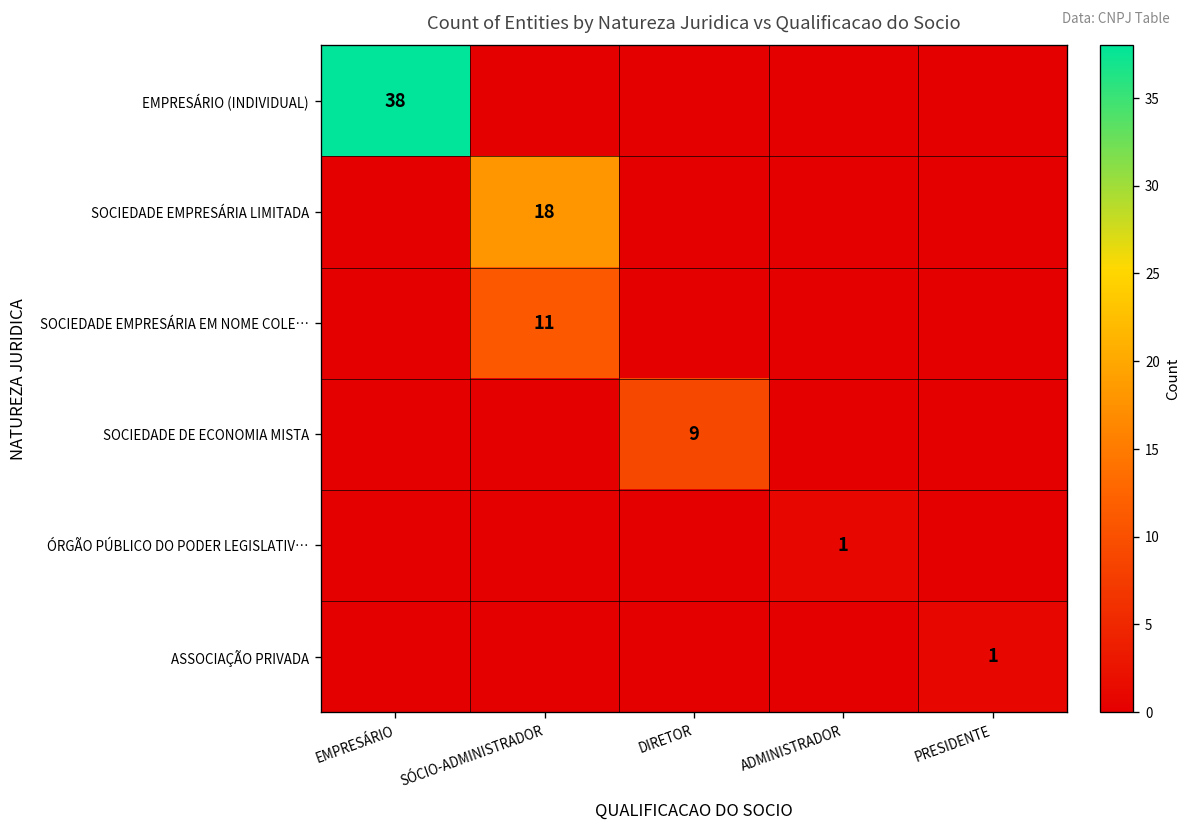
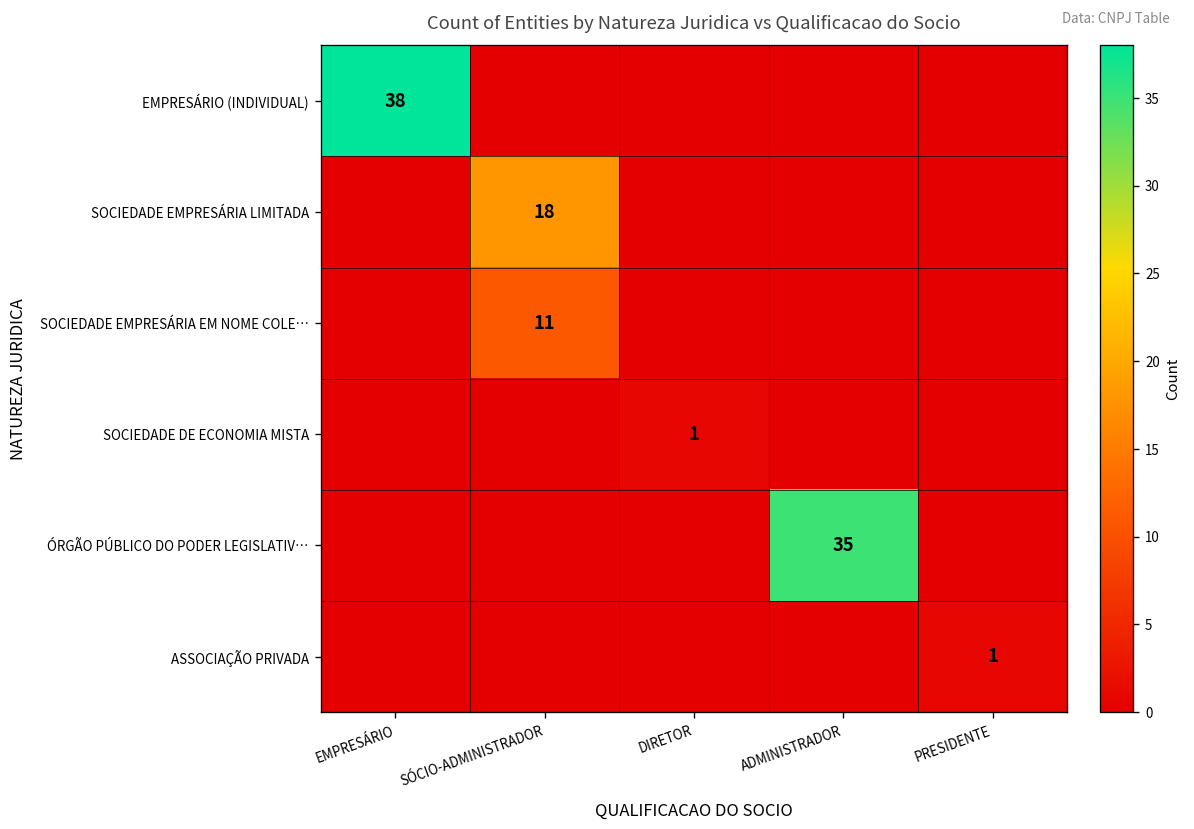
  {
    "EMPRESÁRIO (INDIVIDUAL)": {
      "EMPRESÁRIO": 38
    },
    "SOCIEDADE EMPRESÁRIA LIMITADA": {
      "SÓCIO-ADMINISTRADOR": 18
    },
    "SOCIEDADE EMPRESÁRIA EM NOME COLE…": {
      "SÓCIO-ADMINISTRADOR": 11
    },
    "SOCIEDADE DE ECONOMIA MISTA": {
-     "DIRETOR": 9
+     "DIRETOR": 1
    },
    "ÓRGÃO PÚBLICO DO PODER LEGISLATIV…": {
-     "ADMINISTRADOR": 1
+     "ADMINISTRADOR": 35
    },
    "ASSOCIAÇÃO PRIVADA": {
      "PRESIDENTE": 1
    }
  }
